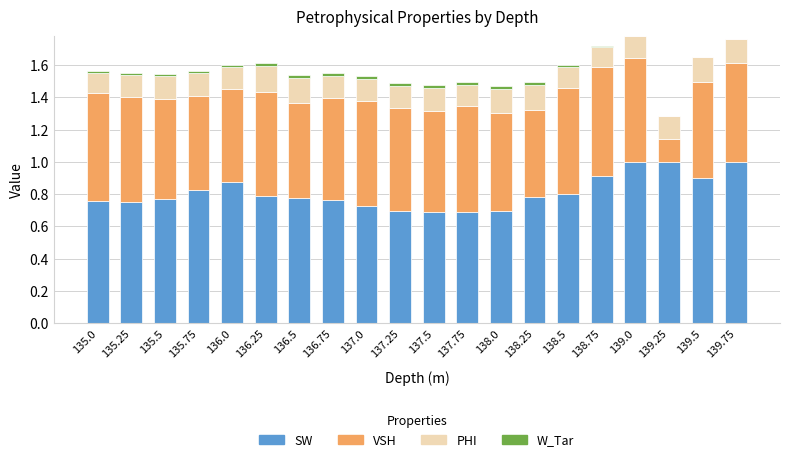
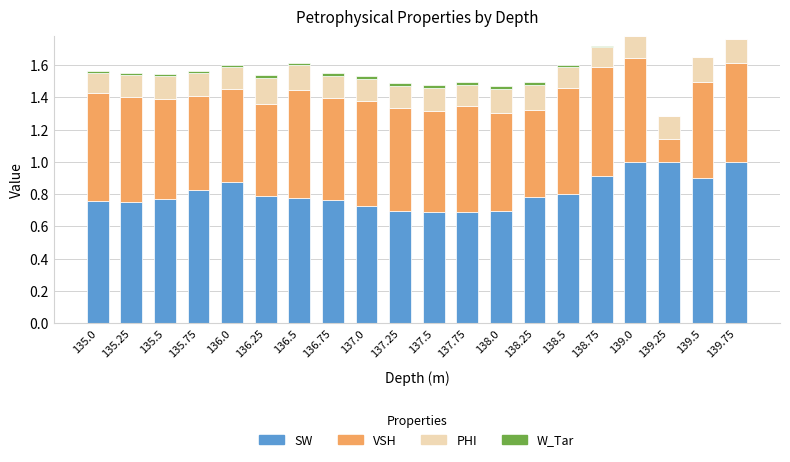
  {
    "SW": {
      "135.0": 0.76,
      "135.25": 0.75,
      "135.5": 0.77,
      "135.75": 0.82,
      "136.0": 0.88,
      "136.25": 0.79,
      "136.5": 0.78,
      "136.75": 0.76,
      "137.0": 0.73,
      "137.25": 0.69,
      "137.5": 0.69,
      "137.75": 0.69,
      "138.0": 0.70,
      "138.25": 0.78,
      "138.5": 0.80,
      "138.75": 0.92,
      "139.0": 1.00,
      "139.25": 1.00,
      "139.5": 0.90,
      "139.75": 1.00
    },
    "VSH": {
      "135.0": 0.67,
      "135.25": 0.65,
      "135.5": 0.62,
      "135.75": 0.58,
      "136.0": 0.58,
-     "136.25": 0.65,
-     "136.5": 0.59,
+     "136.25": 0.57,
+     "136.5": 0.67,
      "136.75": 0.63,
      "137.0": 0.65,
      "137.25": 0.64,
      "137.5": 0.63,
      "137.75": 0.65,
      "138.0": 0.60,
      "138.25": 0.54,
      "138.5": 0.66,
      "138.75": 0.67,
      "139.0": 0.64,
      "139.25": 0.14,
      "139.5": 0.60,
      "139.75": 0.61
    },
    "PHI": {
      "135.0": 0.12,
      "135.25": 0.13,
      "135.5": 0.14,
      "135.75": 0.14,
      "136.0": 0.14,
      "136.25": 0.16,
      "136.5": 0.16,
      "136.75": 0.14,
      "137.0": 0.13,
      "137.25": 0.14,
      "137.5": 0.14,
      "137.75": 0.13,
      "138.0": 0.15,
      "138.25": 0.16,
      "138.5": 0.13,
      "138.75": 0.12,
      "139.0": 0.14,
      "139.25": 0.15,
      "139.5": 0.15,
      "139.75": 0.15
    },
    "W_Tar": {
      "136.25": 0.02,
      "136.5": 0.02,
      "137.0": 0.02,
      "137.25": 0.02,
      "137.5": 0.02,
      "137.75": 0.02,
      "138.0": 0.02,
      "138.25": 0.02,
      "139.0": 0.00,
      "139.25": 0.00,
      "139.5": 0.00,
      "139.75": 0.00
    }
  }
